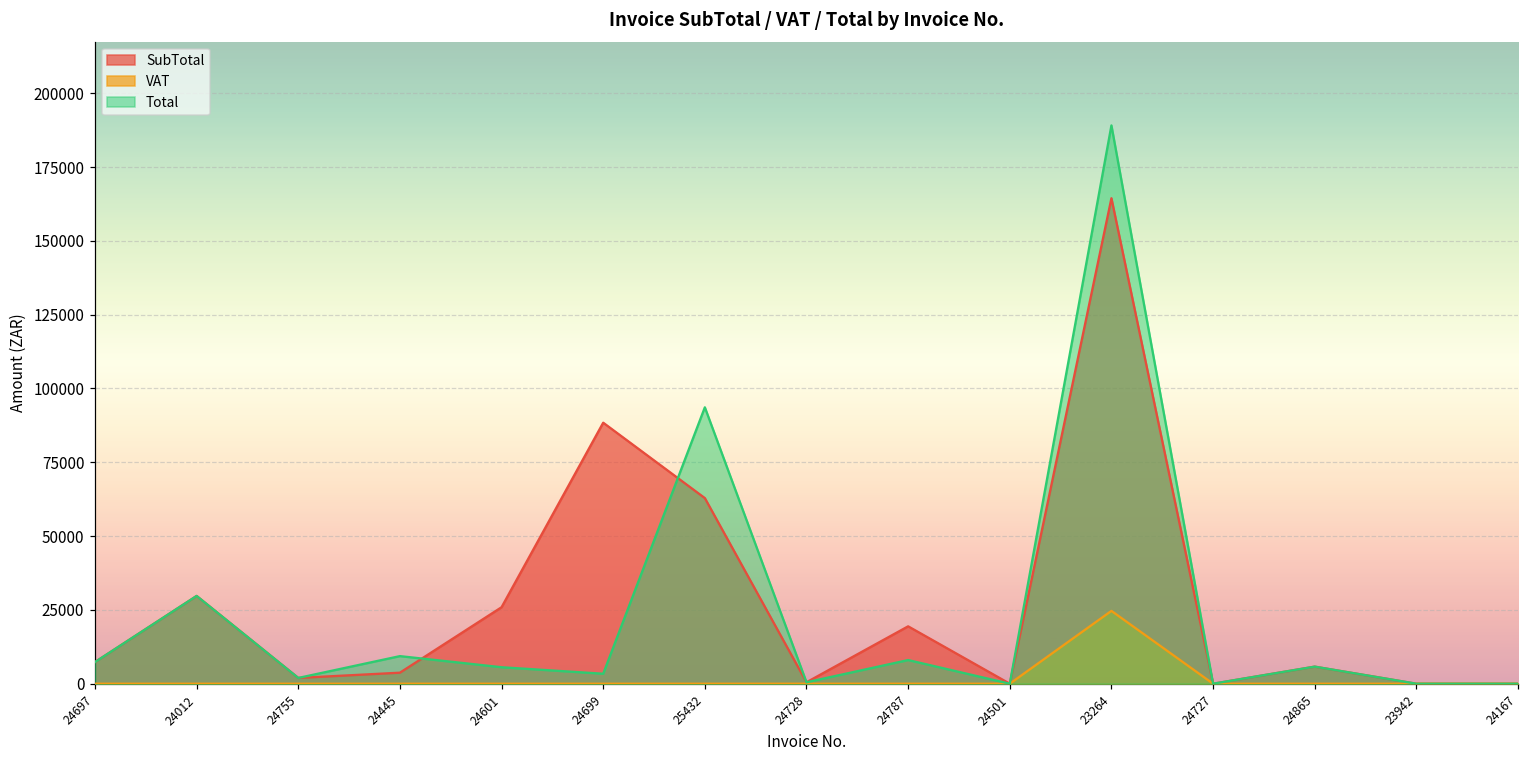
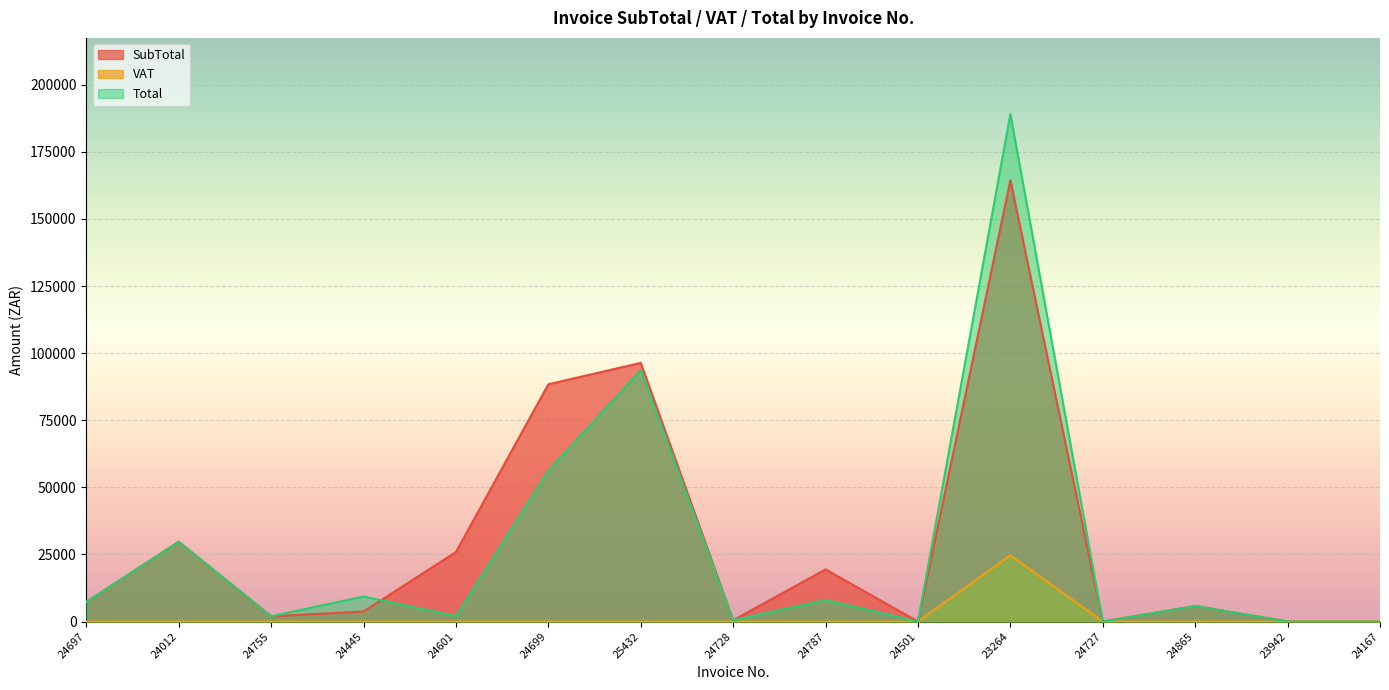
  {
    "SubTotal": {
      "24445": 4000,
      "24601": 26000,
      "24699": 88000,
-     "25432": 63000,
+     "25432": 96000,
      "24787": 19000,
      "23264": 164000
    },
    "VAT": {
      "24697": 0,
      "24012": 0,
      "24755": 0,
      "24445": 0,
      "24601": 0,
      "24699": 0,
      "25432": 0,
      "24787": 0,
      "23264": 25000,
      "24865": 0
    },
    "Total": {
      "24445": 9000,
-     "24601": 6000,
-     "24699": 3000,
+     "24601": 2000,
+     "24699": 56000,
      "25432": 94000,
      "24787": 8000,
      "23264": 189000
    }
  }
